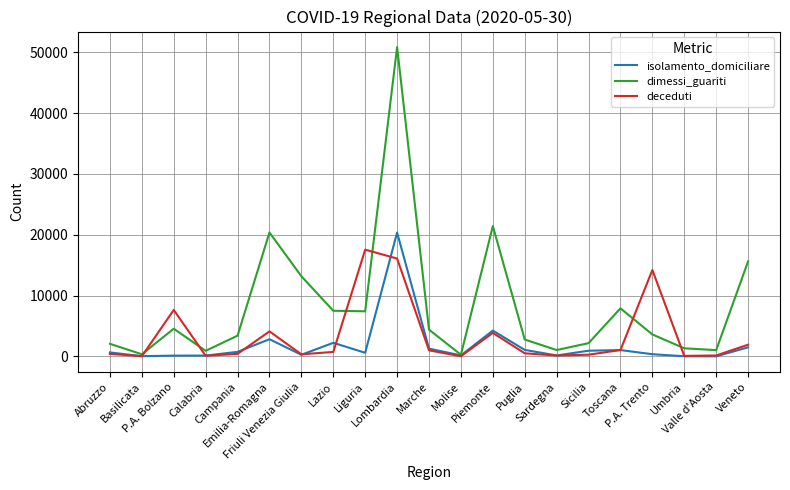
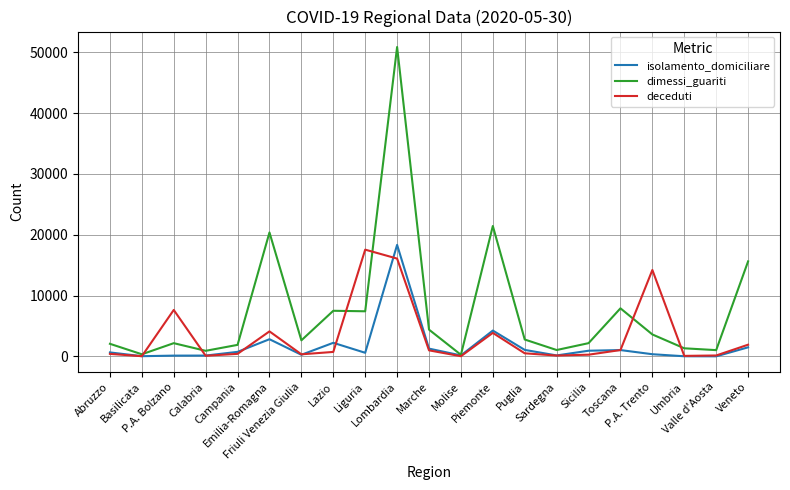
  {
    "isolamento_domiciliare": {
      "P.A. Bolzano": 0,
      "Emilia-Romagna": 3000,
      "Lazio": 2000,
      "Liguria": 1000,
-     "Lombardia": 20000,
+     "Lombardia": 18000,
      "Puglia": 1000,
      "Sicilia": 1000,
      "P.A. Trento": 0,
      "Veneto": 1000
    },
    "dimessi_guariti": {
      "Abruzzo": 2000,
-     "P.A. Bolzano": 5000,
+     "P.A. Bolzano": 2000,
      "Calabria": 1000,
-     "Campania": 3000,
+     "Campania": 2000,
      "Emilia-Romagna": 20000,
-     "Friuli Venezia Giulia": 13000,
+     "Friuli Venezia Giulia": 3000,
      "Lazio": 7000,
      "Liguria": 7000,
      "Lombardia": 51000,
      "Marche": 4000,
      "Piemonte": 21000,
      "Puglia": 3000,
      "Sardegna": 1000,
      "Sicilia": 2000,
      "Toscana": 8000,
      "P.A. Trento": 4000,
      "Umbria": 1000,
      "Valle d'Aosta": 1000,
      "Veneto": 16000
    },
    "deceduti": {
      "P.A. Bolzano": 8000,
      "Emilia-Romagna": 4000,
      "Lazio": 1000,
      "Liguria": 18000,
      "Lombardia": 16000,
      "Puglia": 1000,
      "Sicilia": 0,
      "P.A. Trento": 14000,
      "Veneto": 2000
    }
  }
